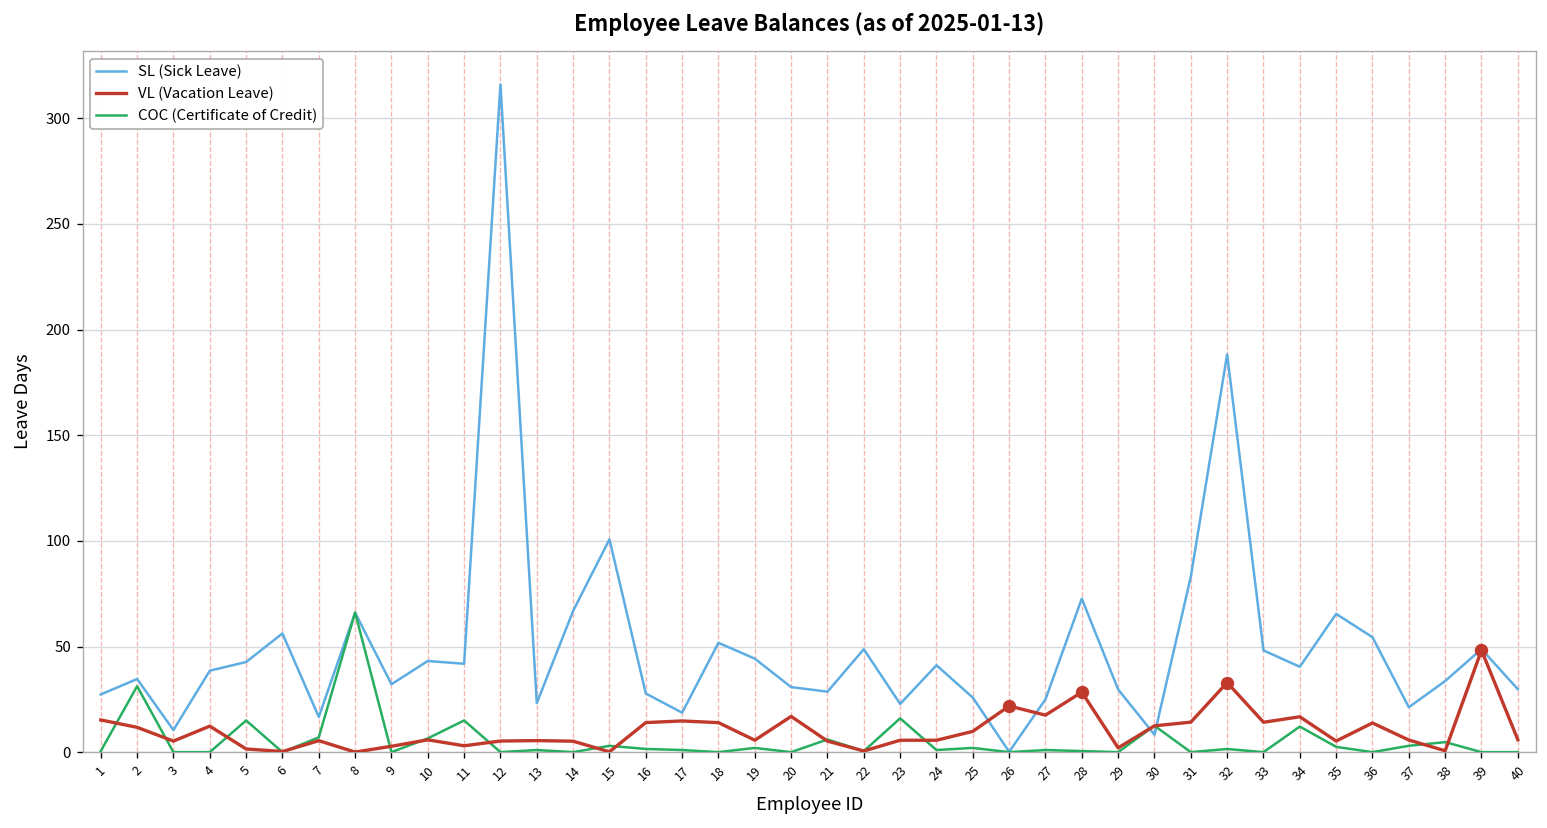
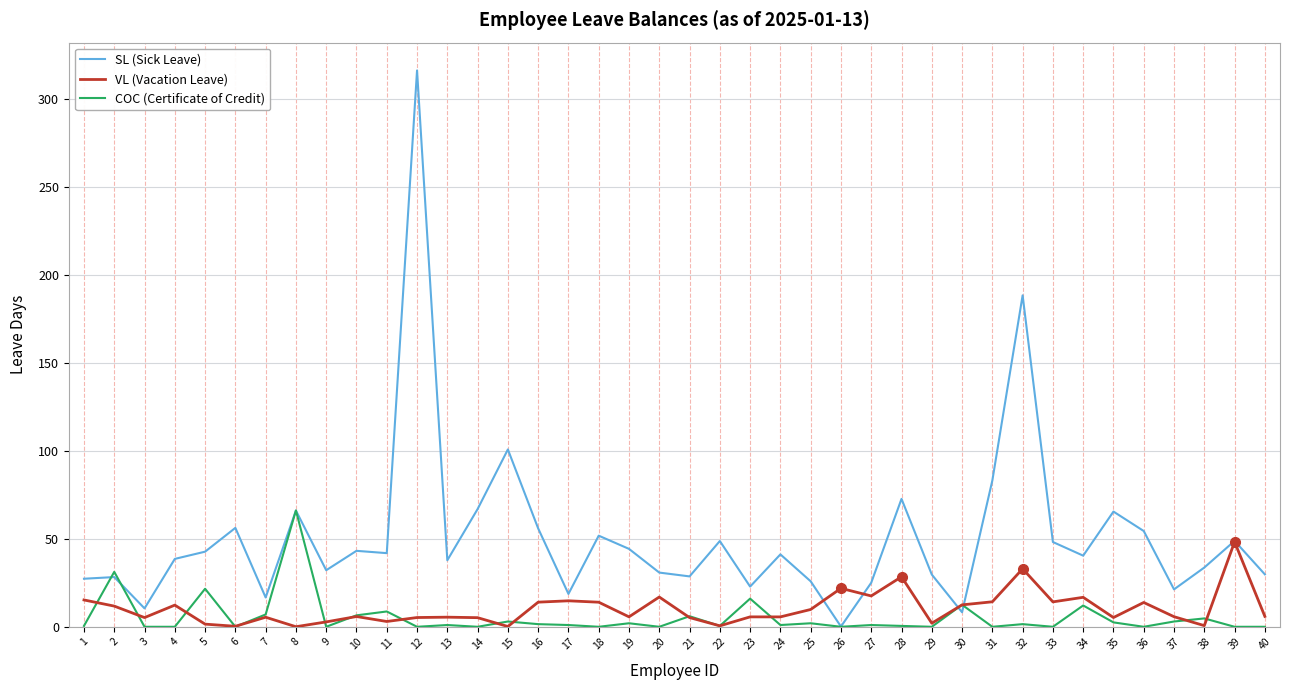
  {
    "SL (Sick Leave)": {
      "1": 27,
-     "2": 35,
+     "2": 28,
      "3": 10,
      "4": 39,
      "5": 43,
      "6": 56,
      "7": 17,
      "9": 32,
      "10": 43,
      "11": 42,
      "12": 316,
-     "13": 23,
+     "13": 38,
      "14": 67,
      "15": 101,
-     "16": 28,
+     "16": 56,
      "17": 19,
      "18": 52,
      "19": 44,
      "20": 31,
      "21": 29,
      "22": 49,
      "23": 23,
      "24": 41,
      "25": 26,
      "27": 25,
      "28": 73,
      "29": 30,
      "30": 8,
      "31": 83,
      "32": 188,
      "33": 48,
      "34": 40,
      "35": 65,
      "36": 54,
      "37": 21,
      "38": 34,
      "40": 30
    },
    "COC (Certificate of Credit)": {
      "1": 1,
      "2": 31,
      "3": 0,
      "4": 0,
-     "5": 15,
+     "5": 22,
      "7": 7,
      "9": 0,
-     "11": 15,
+     "11": 9,
      "12": 0,
      "13": 1,
      "14": 0,
      "15": 3,
      "16": 2,
      "17": 1,
      "18": 0,
      "19": 2,
      "20": 0,
      "23": 16,
      "24": 1,
      "25": 2,
      "27": 1,
      "28": 1,
      "29": 0,
      "31": 0,
      "32": 2,
      "33": 0,
      "34": 12,
      "35": 3,
      "36": 0,
      "37": 3,
      "38": 5,
      "39": 0,
      "40": 0
    }
  }
